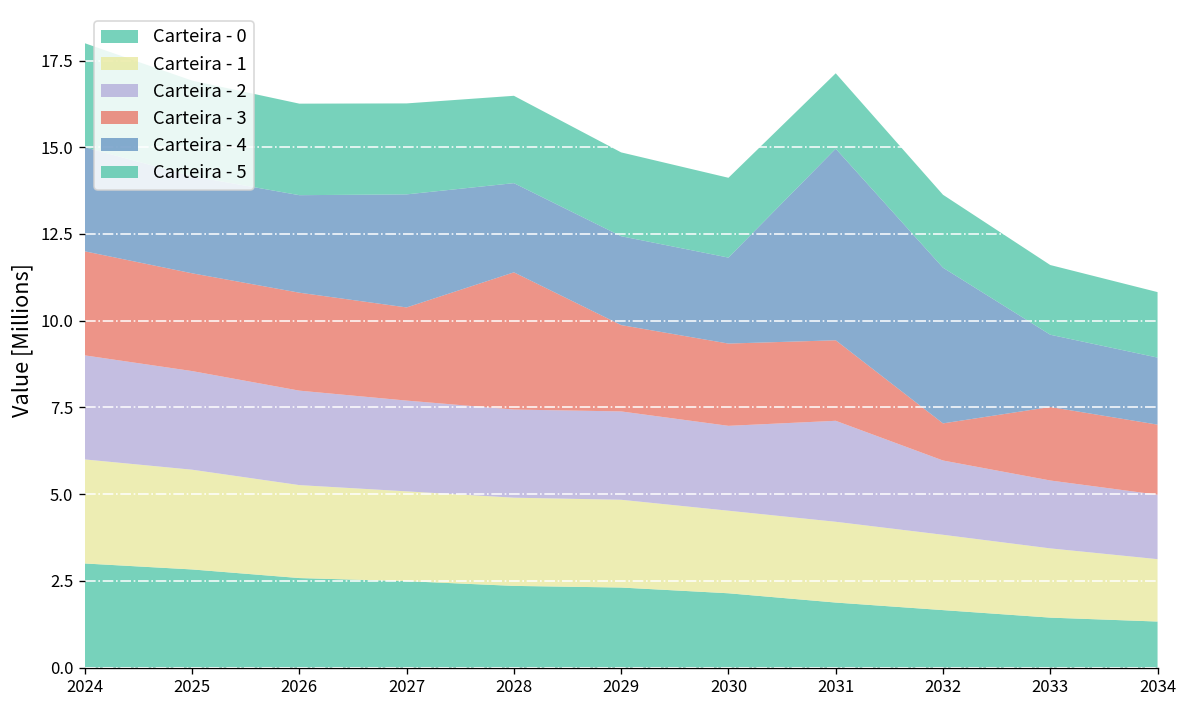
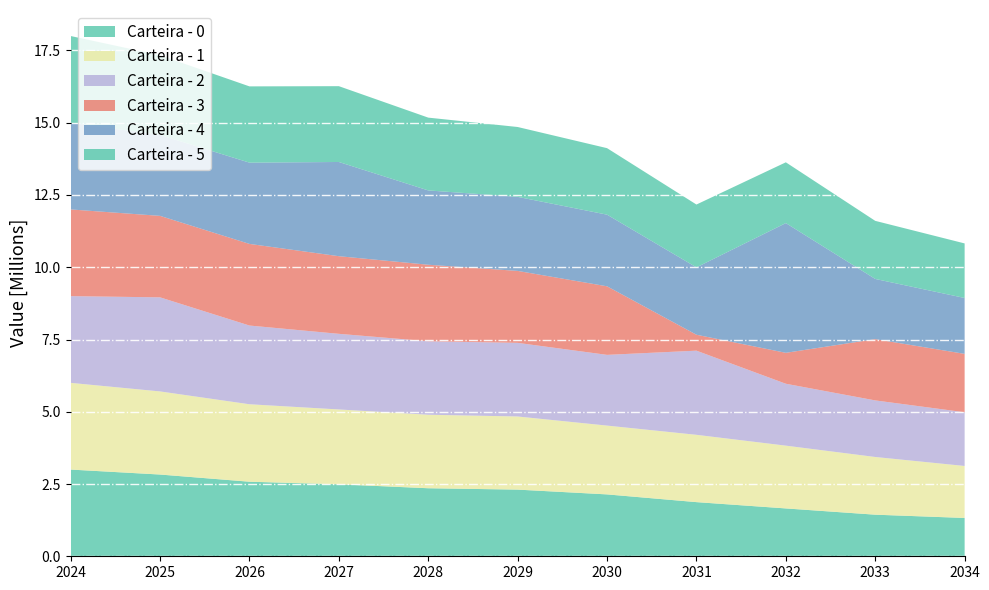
  {
    "Carteira - 1": {
      "2024": 3.0,
      "2025": 2.9,
      "2026": 2.7,
      "2027": 2.6,
      "2028": 2.5,
      "2029": 2.5,
      "2030": 2.4,
      "2031": 2.3,
      "2032": 2.2,
      "2033": 2.0,
      "2034": 1.8
    },
    "Carteira - 2": {
      "2024": 3.0,
-     "2025": 2.8,
+     "2025": 3.3,
      "2026": 2.7,
      "2027": 2.6,
      "2028": 2.5,
      "2029": 2.5,
      "2030": 2.4,
      "2031": 2.9,
      "2032": 2.1,
      "2033": 2.0,
      "2034": 1.9
    },
    "Carteira - 3": {
      "2024": 3.0,
      "2025": 2.8,
      "2026": 2.8,
      "2027": 2.7,
-     "2028": 4.0,
+     "2028": 2.6,
      "2029": 2.5,
      "2030": 2.4,
-     "2031": 2.3,
+     "2031": 0.6,
      "2032": 1.1,
      "2033": 2.1,
      "2034": 2.0
    },
    "Carteira - 4": {
      "2024": 3.0,
      "2026": 2.8,
      "2027": 3.3,
      "2028": 2.6,
      "2029": 2.6,
      "2030": 2.5,
-     "2031": 5.5,
+     "2031": 2.3,
      "2032": 4.5,
      "2033": 2.1,
      "2034": 1.9
    }
  }
